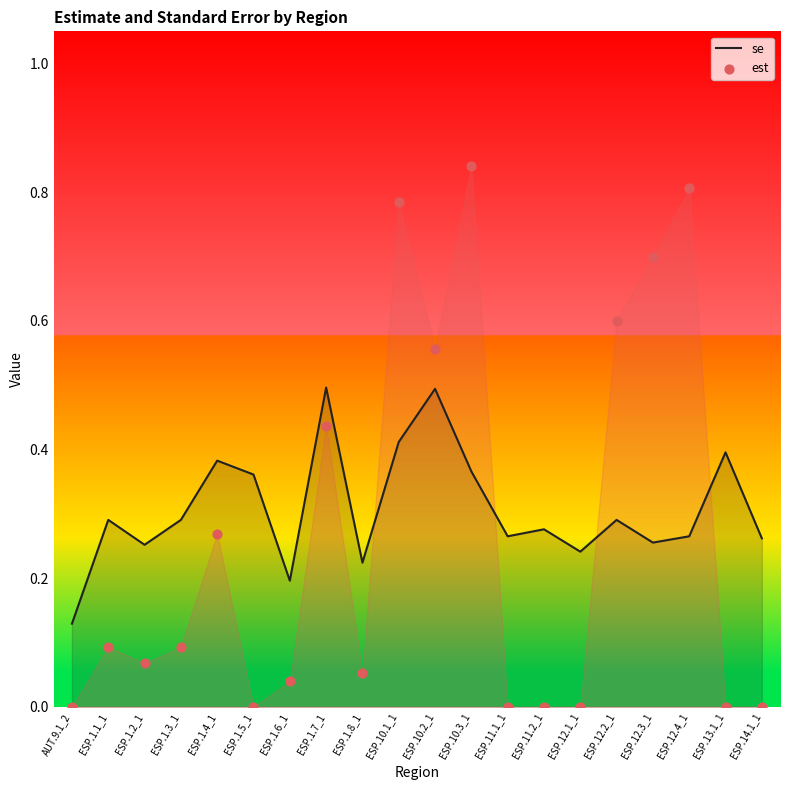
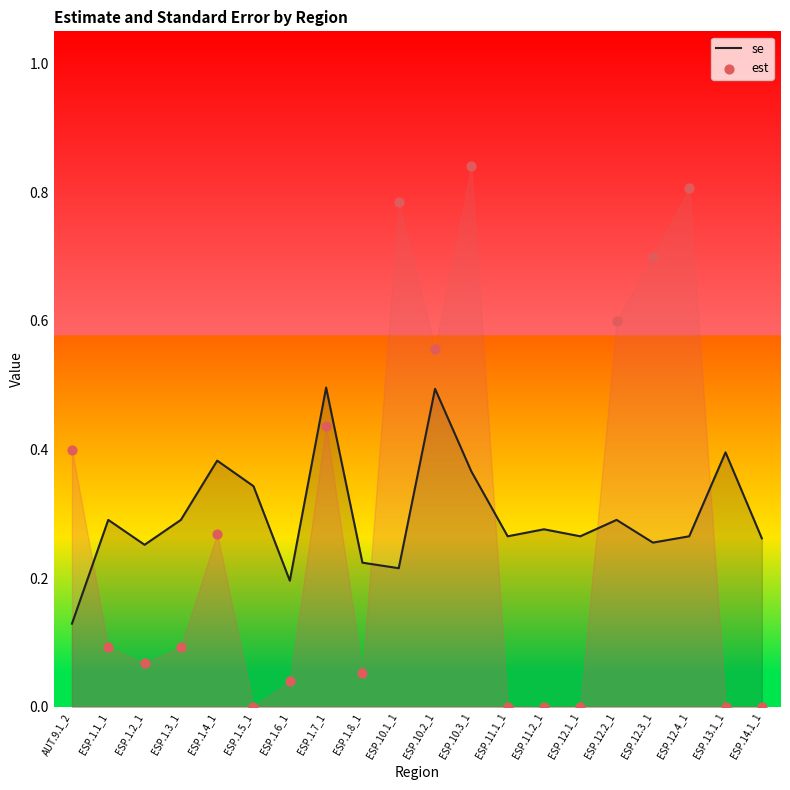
  {
    "se": {
      "AUT.9.1_2": 0.13,
      "ESP.1.1_1": 0.29,
      "ESP.1.2_1": 0.25,
      "ESP.1.3_1": 0.29,
      "ESP.1.4_1": 0.38,
-     "ESP.1.5_1": 0.36,
+     "ESP.1.5_1": 0.34,
      "ESP.1.6_1": 0.20,
      "ESP.1.7_1": 0.50,
      "ESP.1.8_1": 0.22,
-     "ESP.10.1_1": 0.41,
+     "ESP.10.1_1": 0.22,
      "ESP.10.2_1": 0.49,
      "ESP.10.3_1": 0.37,
      "ESP.11.1_1": 0.27,
      "ESP.11.2_1": 0.28,
-     "ESP.12.1_1": 0.24,
+     "ESP.12.1_1": 0.27,
      "ESP.12.2_1": 0.29,
      "ESP.12.3_1": 0.26,
      "ESP.12.4_1": 0.27,
      "ESP.13.1_1": 0.40,
      "ESP.14.1_1": 0.26
    },
    "est": {
-     "AUT.9.1_2": 0.0,
+     "AUT.9.1_2": 0.4,
      "ESP.1.1_1": 0.09,
      "ESP.1.2_1": 0.07,
      "ESP.1.3_1": 0.09,
      "ESP.1.4_1": 0.27,
      "ESP.1.5_1": 0.0,
      "ESP.1.6_1": 0.04,
      "ESP.1.7_1": 0.44,
      "ESP.1.8_1": 0.05,
      "ESP.10.1_1": 0.78,
      "ESP.10.2_1": 0.56,
      "ESP.10.3_1": 0.84,
      "ESP.11.1_1": 0.0,
      "ESP.11.2_1": 0.0,
      "ESP.12.1_1": 0.0,
      "ESP.12.2_1": 0.6,
      "ESP.12.3_1": 0.7,
      "ESP.12.4_1": 0.81,
      "ESP.13.1_1": 0.0,
      "ESP.14.1_1": 0.0
    }
  }
